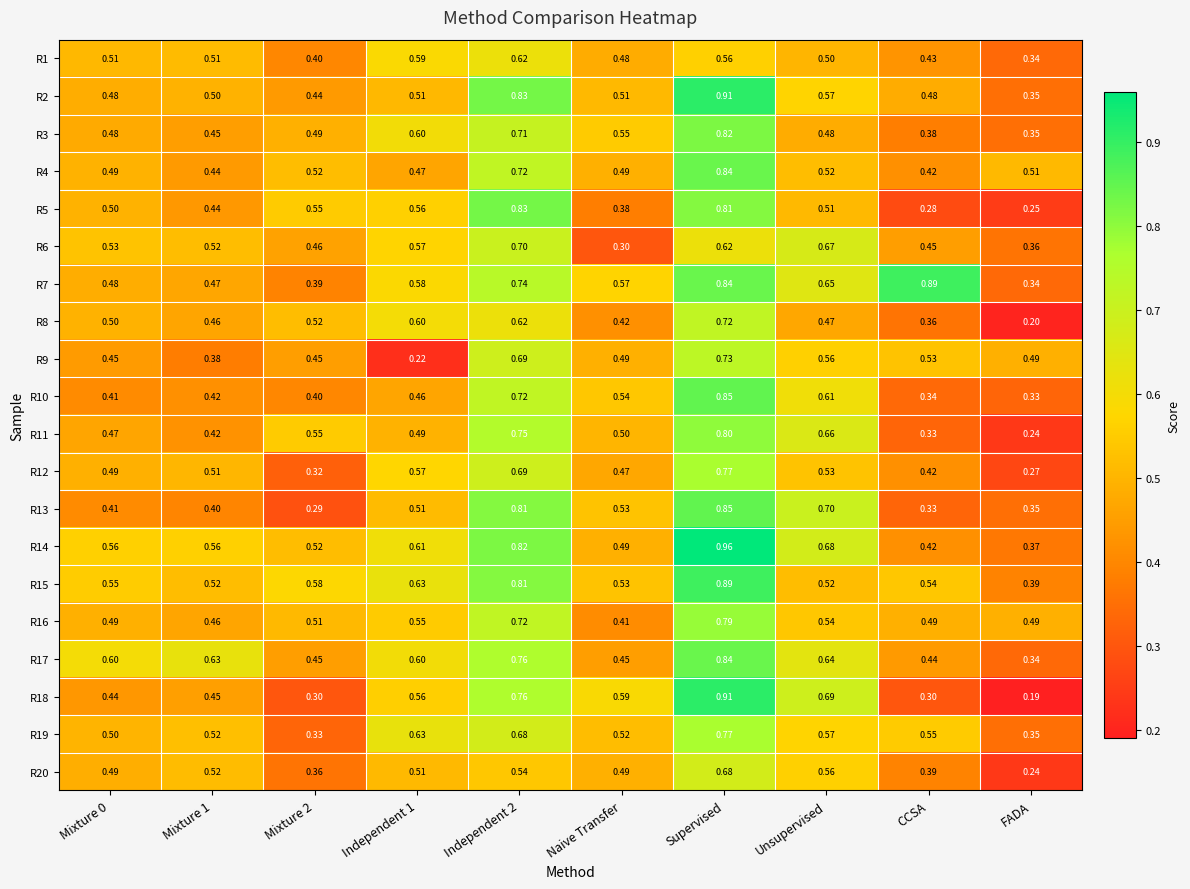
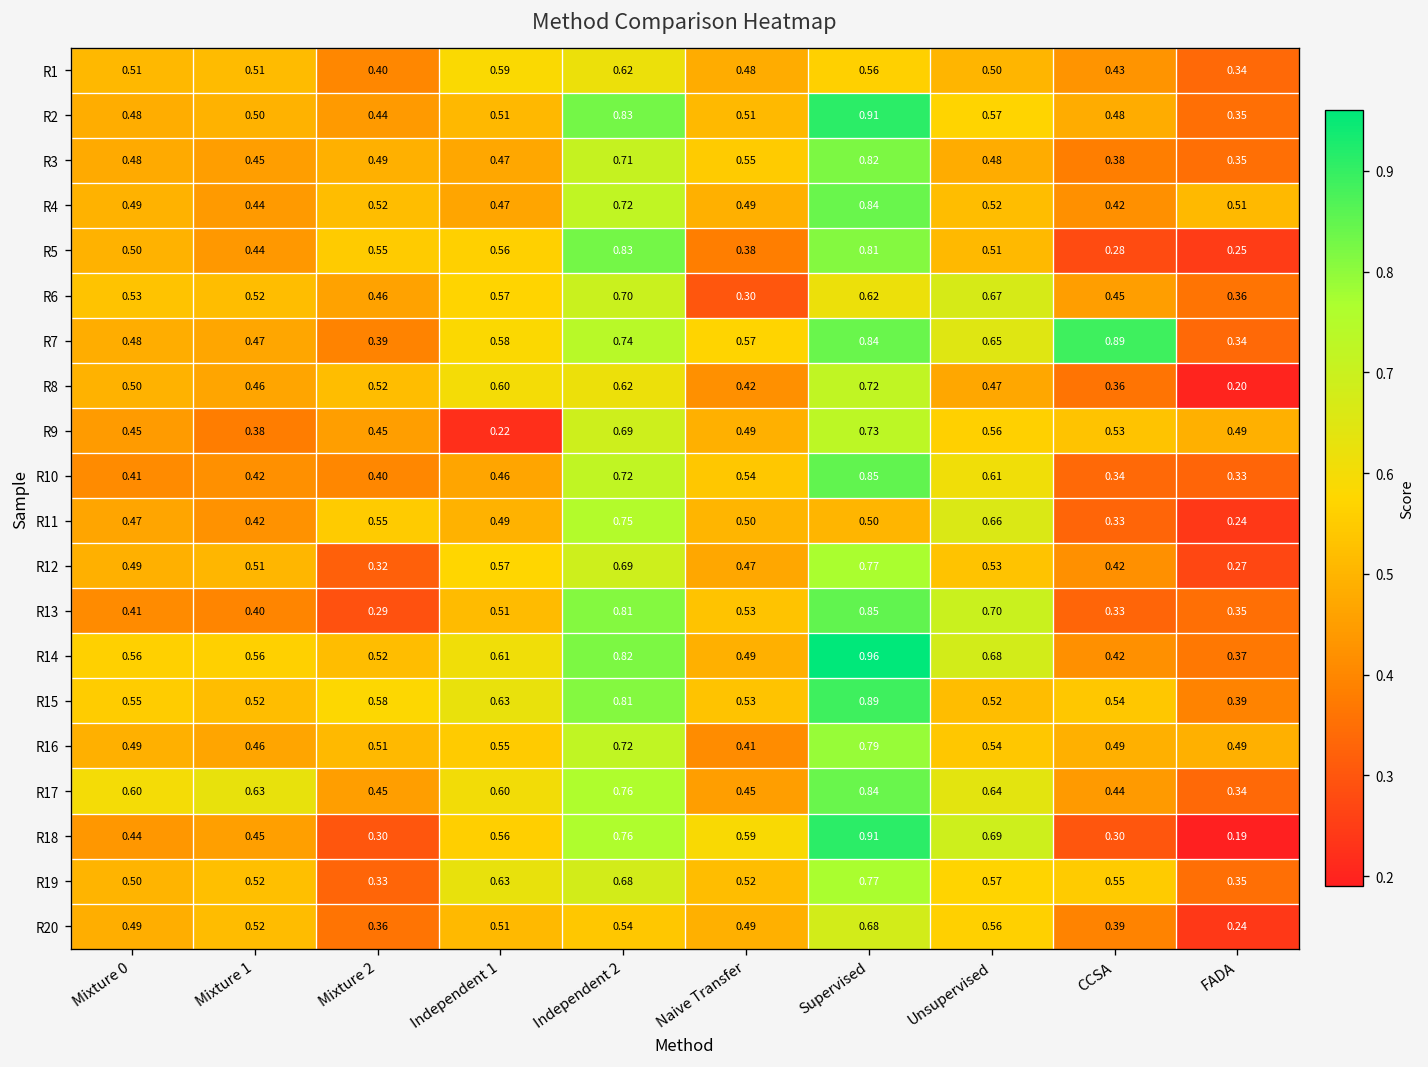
  {
    "R1": {
      "Mixture 0": 0.51,
      "Mixture 1": 0.51,
      "Mixture 2": 0.40,
      "Independent 1": 0.59,
      "Independent 2": 0.62,
      "Naive Transfer": 0.48,
      "Supervised": 0.56,
      "Unsupervised": 0.50,
      "CCSA": 0.43,
      "FADA": 0.34
    },
    "R2": {
      "Mixture 0": 0.48,
      "Mixture 1": 0.50,
      "Mixture 2": 0.44,
      "Independent 1": 0.51,
      "Independent 2": 0.83,
      "Naive Transfer": 0.51,
      "Supervised": 0.91,
      "Unsupervised": 0.57,
      "CCSA": 0.48,
      "FADA": 0.35
    },
    "R3": {
      "Mixture 0": 0.48,
      "Mixture 1": 0.45,
      "Mixture 2": 0.49,
-     "Independent 1": 0.60,
+     "Independent 1": 0.47,
      "Independent 2": 0.71,
      "Naive Transfer": 0.55,
      "Supervised": 0.82,
      "Unsupervised": 0.48,
      "CCSA": 0.38,
      "FADA": 0.35
    },
    "R4": {
      "Mixture 0": 0.49,
      "Mixture 1": 0.44,
      "Mixture 2": 0.52,
      "Independent 1": 0.47,
      "Independent 2": 0.72,
      "Naive Transfer": 0.49,
      "Supervised": 0.84,
      "Unsupervised": 0.52,
      "CCSA": 0.42,
      "FADA": 0.51
    },
    "R5": {
      "Mixture 0": 0.50,
      "Mixture 1": 0.44,
      "Mixture 2": 0.55,
      "Independent 1": 0.56,
      "Independent 2": 0.83,
      "Naive Transfer": 0.38,
      "Supervised": 0.81,
      "Unsupervised": 0.51,
      "CCSA": 0.28,
      "FADA": 0.25
    },
    "R6": {
      "Mixture 0": 0.53,
      "Mixture 1": 0.52,
      "Mixture 2": 0.46,
      "Independent 1": 0.57,
      "Independent 2": 0.70,
      "Naive Transfer": 0.30,
      "Supervised": 0.62,
      "Unsupervised": 0.67,
      "CCSA": 0.45,
      "FADA": 0.36
    },
    "R7": {
      "Mixture 0": 0.48,
      "Mixture 1": 0.47,
      "Mixture 2": 0.39,
      "Independent 1": 0.58,
      "Independent 2": 0.74,
      "Naive Transfer": 0.57,
      "Supervised": 0.84,
      "Unsupervised": 0.65,
      "CCSA": 0.89,
      "FADA": 0.34
    },
    "R8": {
      "Mixture 0": 0.50,
      "Mixture 1": 0.46,
      "Mixture 2": 0.52,
      "Independent 1": 0.60,
      "Independent 2": 0.62,
      "Naive Transfer": 0.42,
      "Supervised": 0.72,
      "Unsupervised": 0.47,
      "CCSA": 0.36,
      "FADA": 0.20
    },
    "R9": {
      "Mixture 0": 0.45,
      "Mixture 1": 0.38,
      "Mixture 2": 0.45,
      "Independent 1": 0.22,
      "Independent 2": 0.69,
      "Naive Transfer": 0.49,
      "Supervised": 0.73,
      "Unsupervised": 0.56,
      "CCSA": 0.53,
      "FADA": 0.49
    },
    "R10": {
      "Mixture 0": 0.41,
      "Mixture 1": 0.42,
      "Mixture 2": 0.40,
      "Independent 1": 0.46,
      "Independent 2": 0.72,
      "Naive Transfer": 0.54,
      "Supervised": 0.85,
      "Unsupervised": 0.61,
      "CCSA": 0.34,
      "FADA": 0.33
    },
    "R11": {
      "Mixture 0": 0.47,
      "Mixture 1": 0.42,
      "Mixture 2": 0.55,
      "Independent 1": 0.49,
      "Independent 2": 0.75,
      "Naive Transfer": 0.50,
-     "Supervised": 0.80,
+     "Supervised": 0.50,
      "Unsupervised": 0.66,
      "CCSA": 0.33,
      "FADA": 0.24
    },
    "R12": {
      "Mixture 0": 0.49,
      "Mixture 1": 0.51,
      "Mixture 2": 0.32,
      "Independent 1": 0.57,
      "Independent 2": 0.69,
      "Naive Transfer": 0.47,
      "Supervised": 0.77,
      "Unsupervised": 0.53,
      "CCSA": 0.42,
      "FADA": 0.27
    },
    "R13": {
      "Mixture 0": 0.41,
      "Mixture 1": 0.40,
      "Mixture 2": 0.29,
      "Independent 1": 0.51,
      "Independent 2": 0.81,
      "Naive Transfer": 0.53,
      "Supervised": 0.85,
      "Unsupervised": 0.70,
      "CCSA": 0.33,
      "FADA": 0.35
    },
    "R14": {
      "Mixture 0": 0.56,
      "Mixture 1": 0.56,
      "Mixture 2": 0.52,
      "Independent 1": 0.61,
      "Independent 2": 0.82,
      "Naive Transfer": 0.49,
      "Supervised": 0.96,
      "Unsupervised": 0.68,
      "CCSA": 0.42,
      "FADA": 0.37
    },
    "R15": {
      "Mixture 0": 0.55,
      "Mixture 1": 0.52,
      "Mixture 2": 0.58,
      "Independent 1": 0.63,
      "Independent 2": 0.81,
      "Naive Transfer": 0.53,
      "Supervised": 0.89,
      "Unsupervised": 0.52,
      "CCSA": 0.54,
      "FADA": 0.39
    },
    "R16": {
      "Mixture 0": 0.49,
      "Mixture 1": 0.46,
      "Mixture 2": 0.51,
      "Independent 1": 0.55,
      "Independent 2": 0.72,
      "Naive Transfer": 0.41,
      "Supervised": 0.79,
      "Unsupervised": 0.54,
      "CCSA": 0.49,
      "FADA": 0.49
    },
    "R17": {
      "Mixture 0": 0.60,
      "Mixture 1": 0.63,
      "Mixture 2": 0.45,
      "Independent 1": 0.60,
      "Independent 2": 0.76,
      "Naive Transfer": 0.45,
      "Supervised": 0.84,
      "Unsupervised": 0.64,
      "CCSA": 0.44,
      "FADA": 0.34
    },
    "R18": {
      "Mixture 0": 0.44,
      "Mixture 1": 0.45,
      "Mixture 2": 0.30,
      "Independent 1": 0.56,
      "Independent 2": 0.76,
      "Naive Transfer": 0.59,
      "Supervised": 0.91,
      "Unsupervised": 0.69,
      "CCSA": 0.30,
      "FADA": 0.19
    },
    "R19": {
      "Mixture 0": 0.50,
      "Mixture 1": 0.52,
      "Mixture 2": 0.33,
      "Independent 1": 0.63,
      "Independent 2": 0.68,
      "Naive Transfer": 0.52,
      "Supervised": 0.77,
      "Unsupervised": 0.57,
      "CCSA": 0.55,
      "FADA": 0.35
    },
    "R20": {
      "Mixture 0": 0.49,
      "Mixture 1": 0.52,
      "Mixture 2": 0.36,
      "Independent 1": 0.51,
      "Independent 2": 0.54,
      "Naive Transfer": 0.49,
      "Supervised": 0.68,
      "Unsupervised": 0.56,
      "CCSA": 0.39,
      "FADA": 0.24
    }
  }
